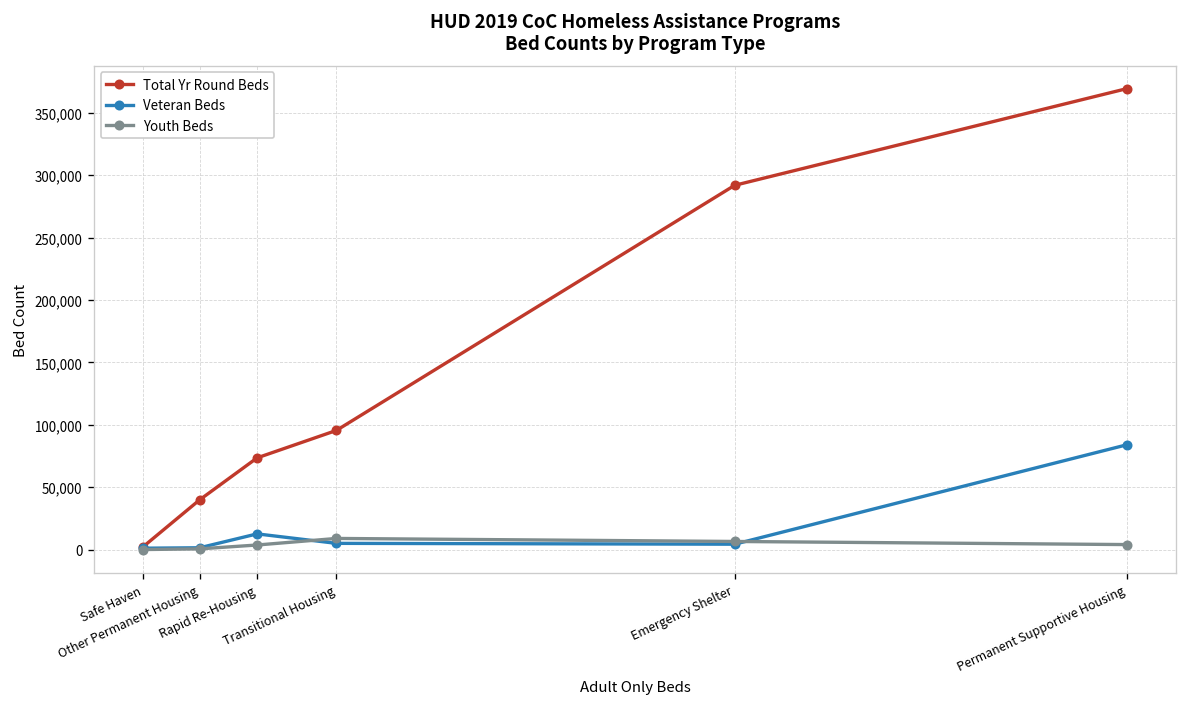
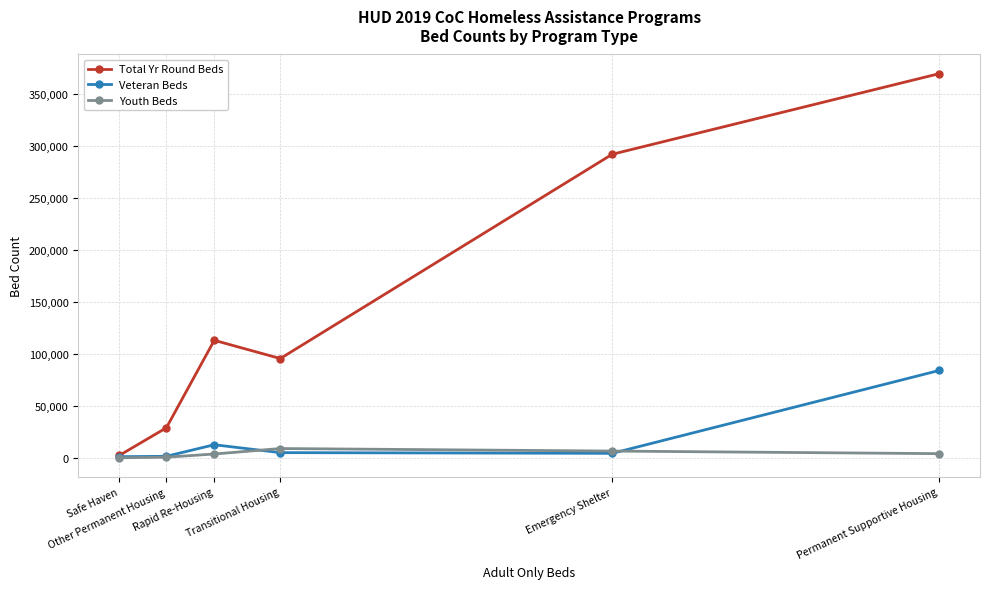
  {
    "Total Yr Round Beds": {
-     "Other Permanent Housing": "40,000",
-     "Rapid Re-Housing": "73,000",
+     "Other Permanent Housing": "29,000",
+     "Rapid Re-Housing": "113,000",
      "Transitional Housing": "95,000",
      "Emergency Shelter": "292,000",
      "Permanent Supportive Housing": "369,000"
    },
    "Veteran Beds": {
      "Rapid Re-Housing": "13,000",
      "Transitional Housing": "5,000",
      "Permanent Supportive Housing": "84,000"
    },
    "Youth Beds": {
      "Rapid Re-Housing": "4,000",
      "Transitional Housing": "9,000",
      "Permanent Supportive Housing": "4,000"
    }
  }
